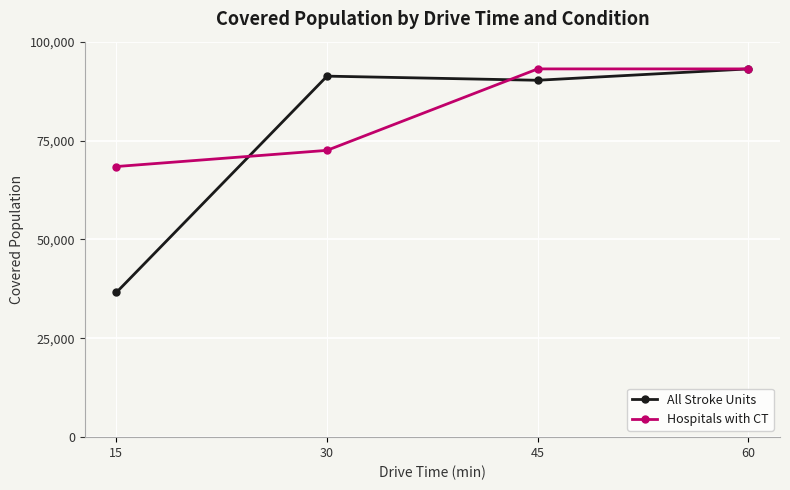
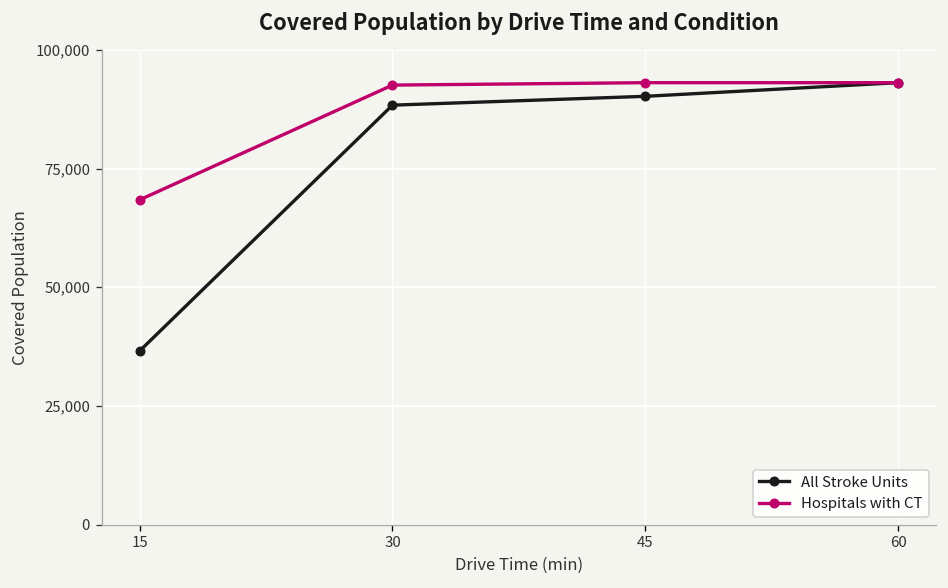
  {
    "All Stroke Units": {
      "15": "37,000",
-     "30": "91,000",
+     "30": "88,000",
      "45": "90,000"
    },
    "Hospitals with CT": {
      "15": "68,000",
-     "30": "73,000",
+     "30": "93,000",
      "45": "93,000"
    }
  }
